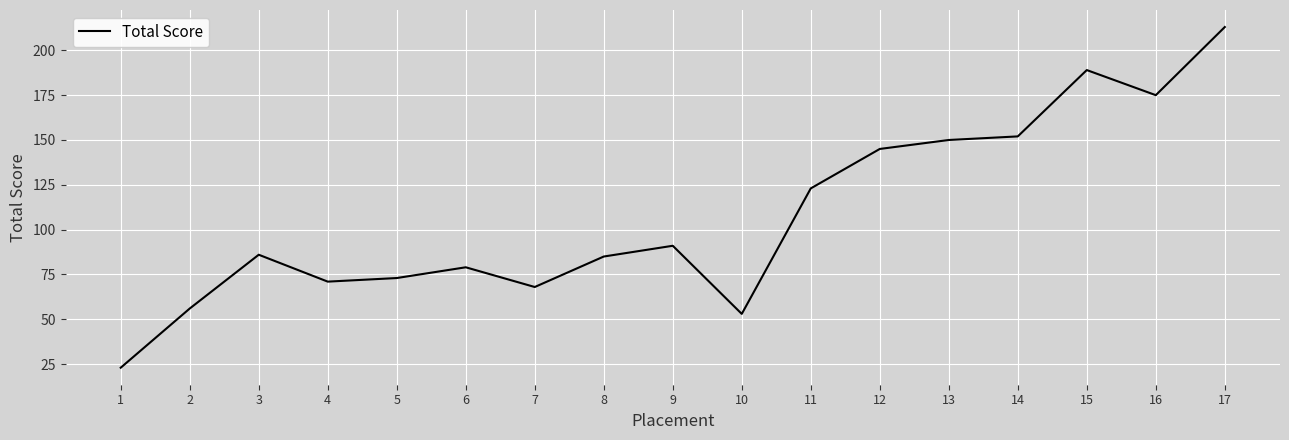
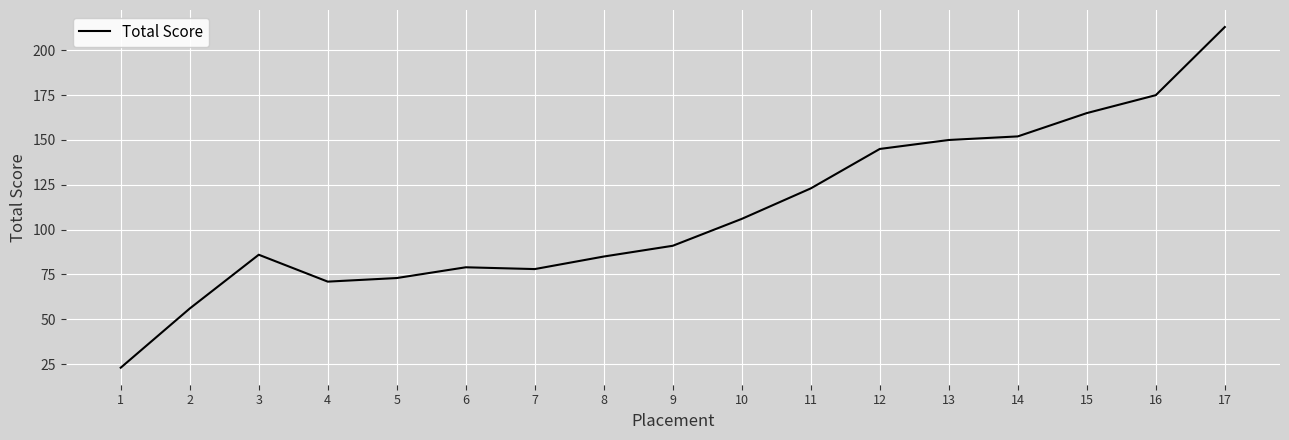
  {
    "1": 23,
    "2": 56,
    "3": 86,
    "4": 71,
    "5": 73,
    "6": 79,
-   "7": 68,
+   "7": 78,
    "8": 85,
    "9": 91,
-   "10": 53,
+   "10": 106,
    "11": 123,
    "12": 145,
    "13": 150,
    "14": 152,
-   "15": 189,
+   "15": 165,
    "16": 175,
    "17": 213
  }
